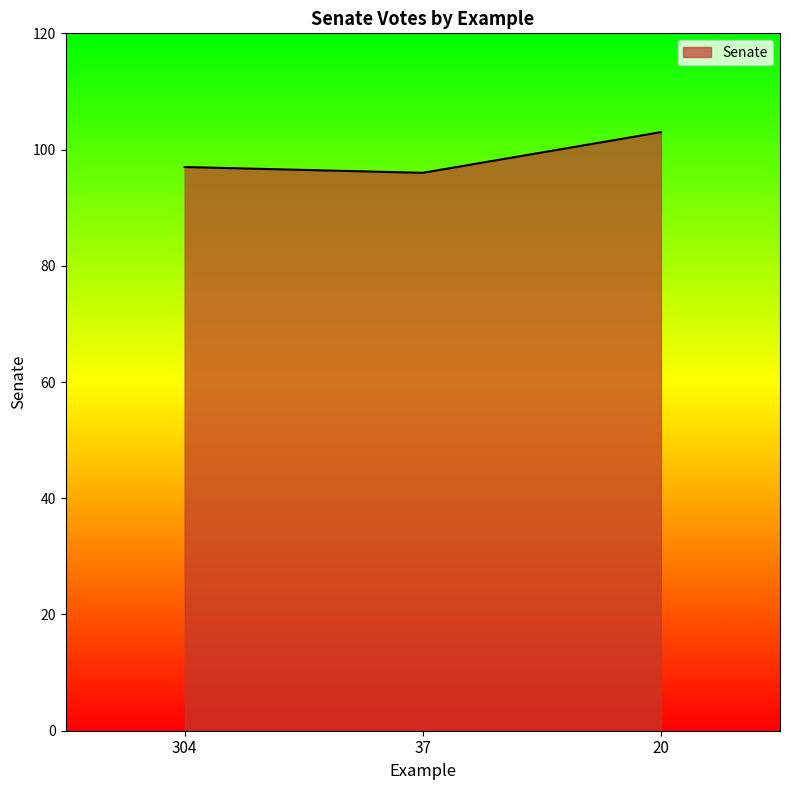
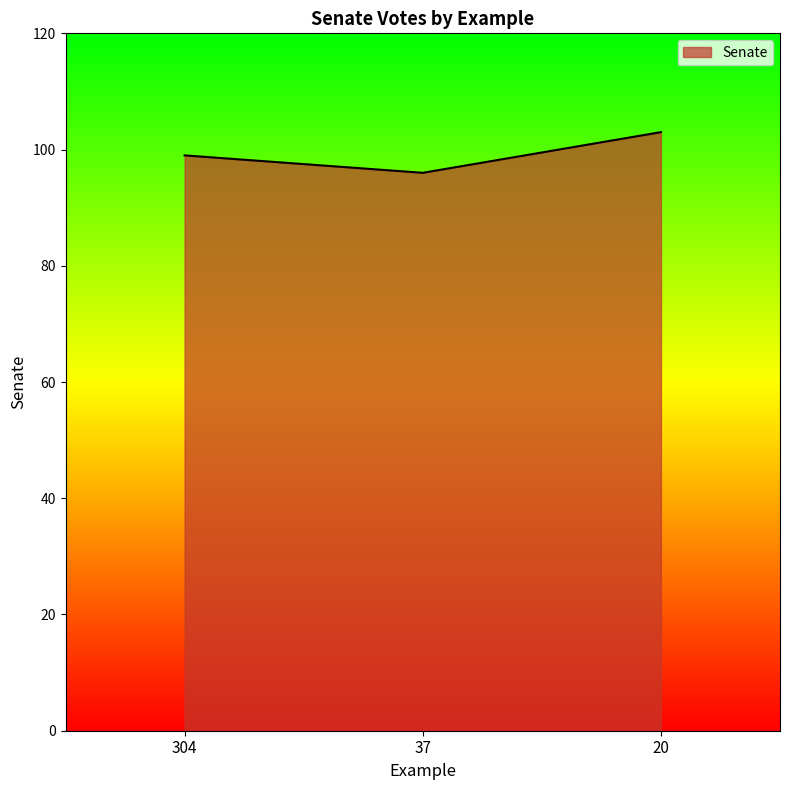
  {
-   "304": 97,
+   "304": 99,
    "37": 96,
    "20": 103
  }
